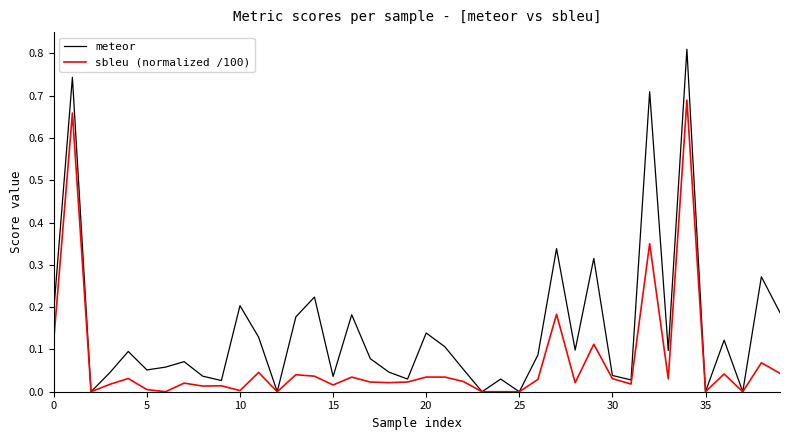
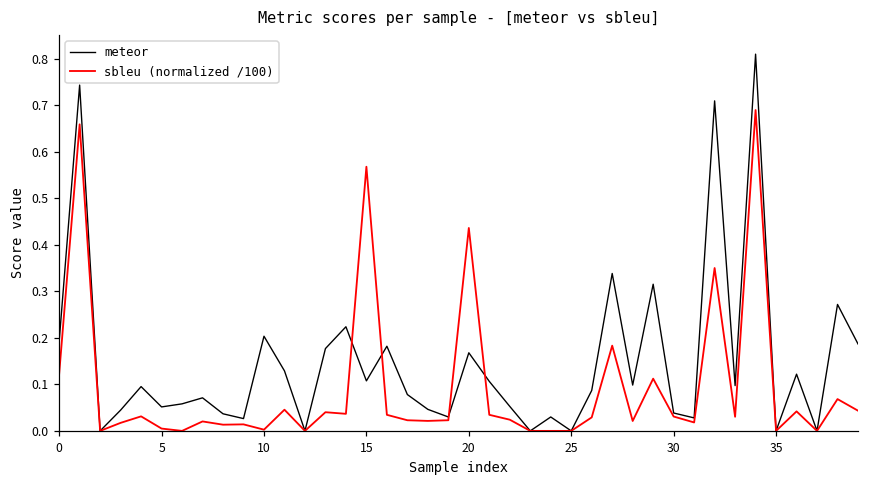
  {
    "meteor": {
      "0": 0.19,
      "5": 0.05,
      "10": 0.20,
-     "15": 0.04,
-     "20": 0.14,
+     "15": 0.11,
+     "20": 0.17,
      "30": 0.04
    },
    "sbleu (normalized /100)": {
      "0": 0.12,
      "5": 0.00,
      "10": 0.00,
-     "15": 0.02,
-     "20": 0.03,
+     "15": 0.57,
+     "20": 0.44,
      "30": 0.03
    }
  }
